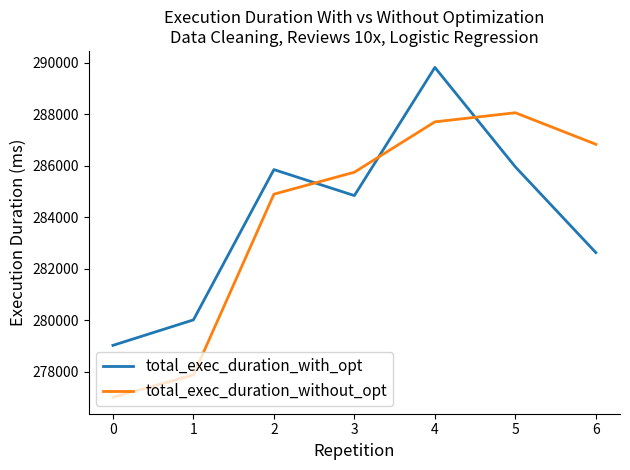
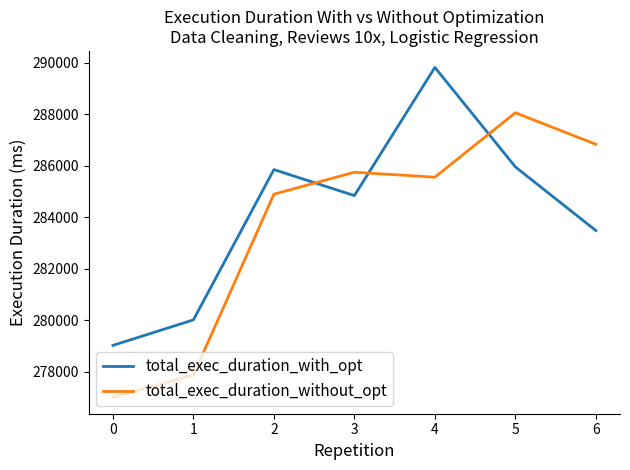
  {
    "total_exec_duration_with_opt": {
      "0": 279000,
      "1": 280000,
      "2": 285800,
      "3": 284800,
      "4": 289800,
      "5": 286000,
-     "6": 282600
+     "6": 283500
    },
    "total_exec_duration_without_opt": {
      "2": 284900,
      "3": 285700,
-     "4": 287700,
+     "4": 285600,
      "5": 288100,
      "6": 286800
    }
  }
